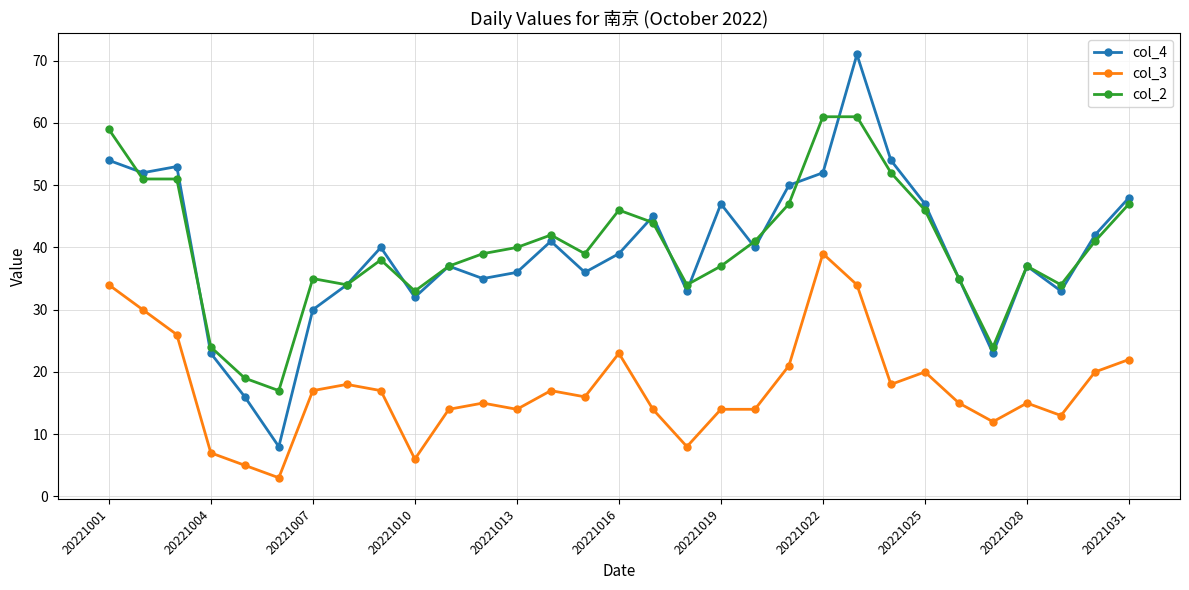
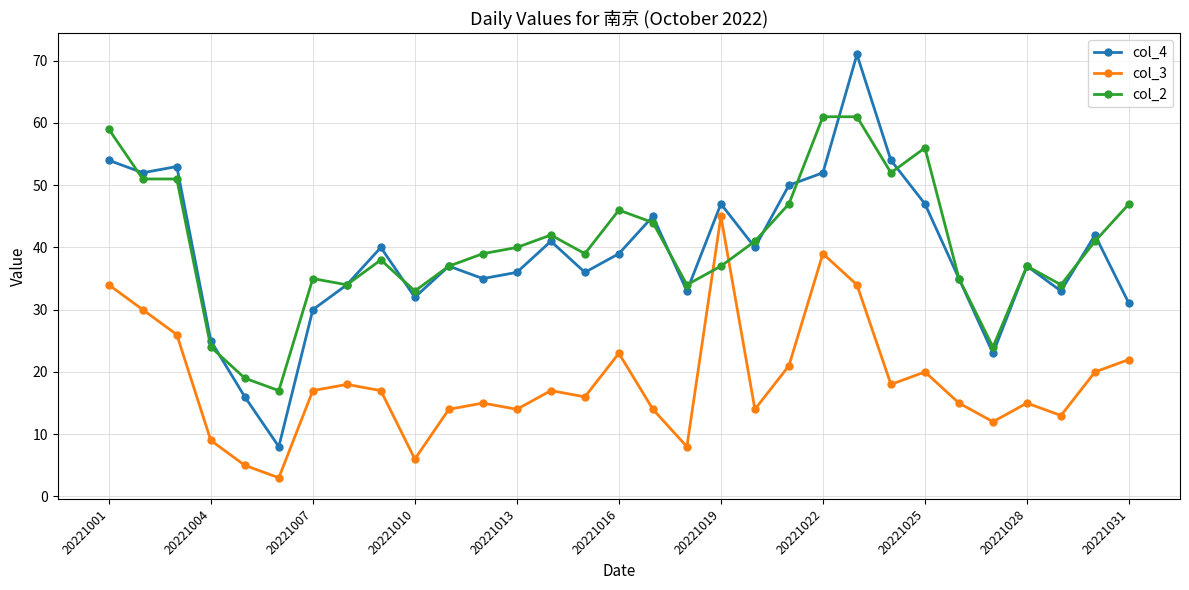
  {
    "col_4": {
      "20221001": 54,
-     "20221004": 23,
+     "20221004": 25,
      "20221007": 30,
      "20221010": 32,
      "20221013": 36,
      "20221016": 39,
      "20221019": 47,
      "20221022": 52,
      "20221025": 47,
-     "20221031": 48
+     "20221031": 31
    },
    "col_3": {
      "20221001": 34,
-     "20221004": 7,
+     "20221004": 9,
      "20221007": 17,
      "20221010": 6,
      "20221013": 14,
      "20221016": 23,
-     "20221019": 14,
+     "20221019": 45,
      "20221022": 39,
      "20221025": 20,
      "20221028": 15,
      "20221031": 22
    },
    "col_2": {
      "20221001": 59,
      "20221004": 24,
      "20221007": 35,
      "20221010": 33,
      "20221013": 40,
      "20221016": 46,
      "20221019": 37,
      "20221022": 61,
-     "20221025": 46,
+     "20221025": 56,
      "20221031": 47
    }
  }
